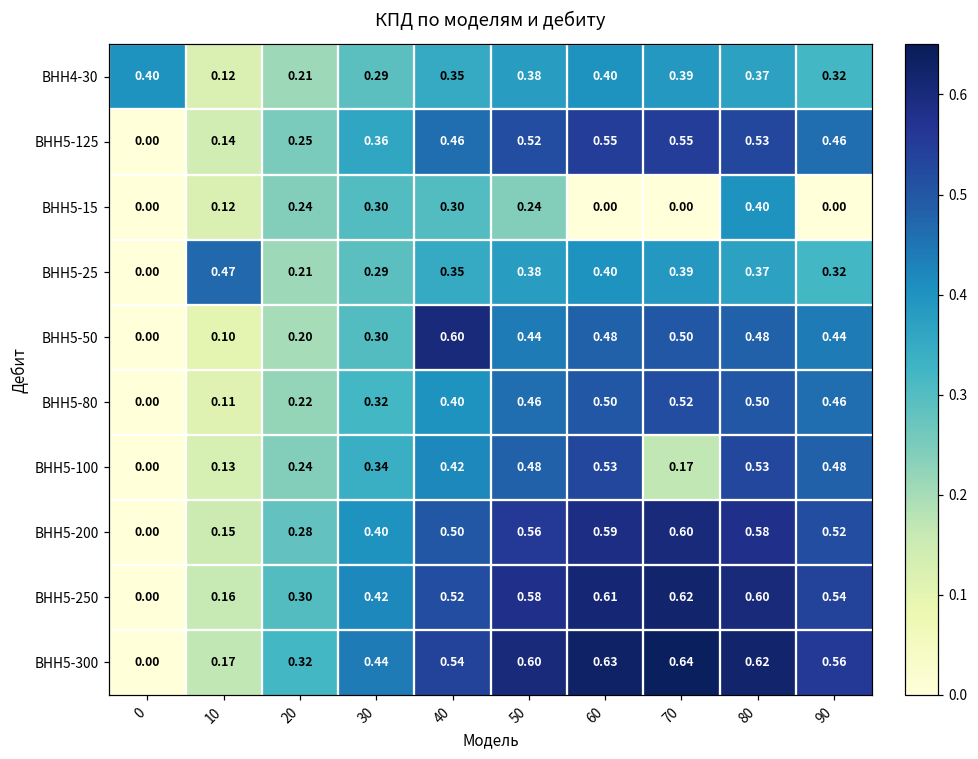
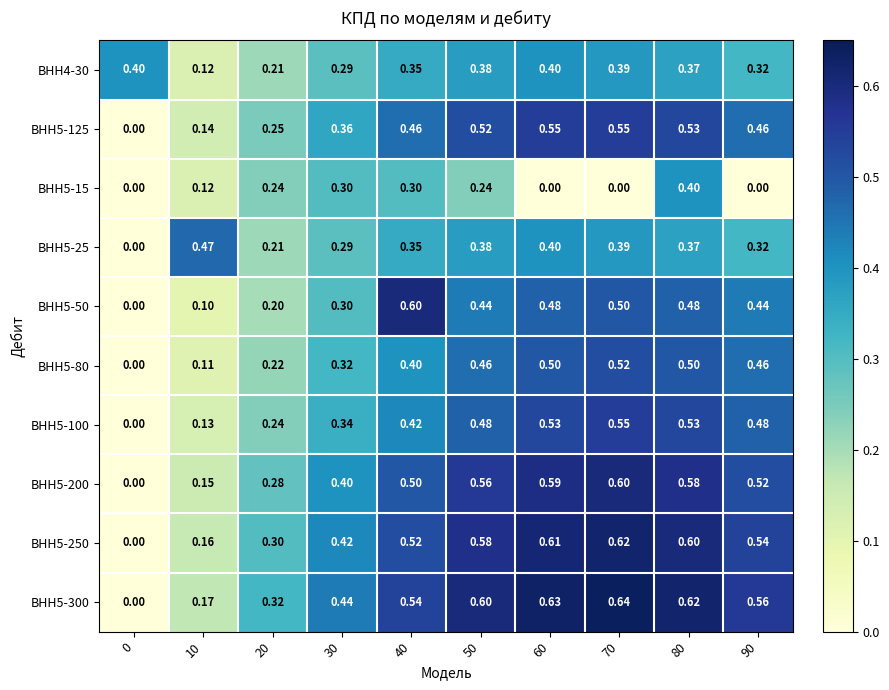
  {
    "ВНН4-30": {
      "0": 0.40,
      "10": 0.12,
      "20": 0.21,
      "30": 0.29,
      "40": 0.35,
      "50": 0.38,
      "60": 0.40,
      "70": 0.39,
      "80": 0.37,
      "90": 0.32
    },
    "ВНН5-125": {
      "0": 0.00,
      "10": 0.14,
      "20": 0.25,
      "30": 0.36,
      "40": 0.46,
      "50": 0.52,
      "60": 0.55,
      "70": 0.55,
      "80": 0.53,
      "90": 0.46
    },
    "ВНН5-15": {
      "0": 0.00,
      "10": 0.12,
      "20": 0.24,
      "30": 0.30,
      "40": 0.30,
      "50": 0.24,
      "60": 0.00,
      "70": 0.00,
      "80": 0.40,
      "90": 0.00
    },
    "ВНН5-25": {
      "0": 0.00,
      "10": 0.47,
      "20": 0.21,
      "30": 0.29,
      "40": 0.35,
      "50": 0.38,
      "60": 0.40,
      "70": 0.39,
      "80": 0.37,
      "90": 0.32
    },
    "ВНН5-50": {
      "0": 0.00,
      "10": 0.10,
      "20": 0.20,
      "30": 0.30,
      "40": 0.60,
      "50": 0.44,
      "60": 0.48,
      "70": 0.50,
      "80": 0.48,
      "90": 0.44
    },
    "ВНН5-80": {
      "0": 0.00,
      "10": 0.11,
      "20": 0.22,
      "30": 0.32,
      "40": 0.40,
      "50": 0.46,
      "60": 0.50,
      "70": 0.52,
      "80": 0.50,
      "90": 0.46
    },
    "ВНН5-100": {
      "0": 0.00,
      "10": 0.13,
      "20": 0.24,
      "30": 0.34,
      "40": 0.42,
      "50": 0.48,
      "60": 0.53,
-     "70": 0.17,
+     "70": 0.55,
      "80": 0.53,
      "90": 0.48
    },
    "ВНН5-200": {
      "0": 0.00,
      "10": 0.15,
      "20": 0.28,
      "30": 0.40,
      "40": 0.50,
      "50": 0.56,
      "60": 0.59,
      "70": 0.60,
      "80": 0.58,
      "90": 0.52
    },
    "ВНН5-250": {
      "0": 0.00,
      "10": 0.16,
      "20": 0.30,
      "30": 0.42,
      "40": 0.52,
      "50": 0.58,
      "60": 0.61,
      "70": 0.62,
      "80": 0.60,
      "90": 0.54
    },
    "ВНН5-300": {
      "0": 0.00,
      "10": 0.17,
      "20": 0.32,
      "30": 0.44,
      "40": 0.54,
      "50": 0.60,
      "60": 0.63,
      "70": 0.64,
      "80": 0.62,
      "90": 0.56
    }
  }
